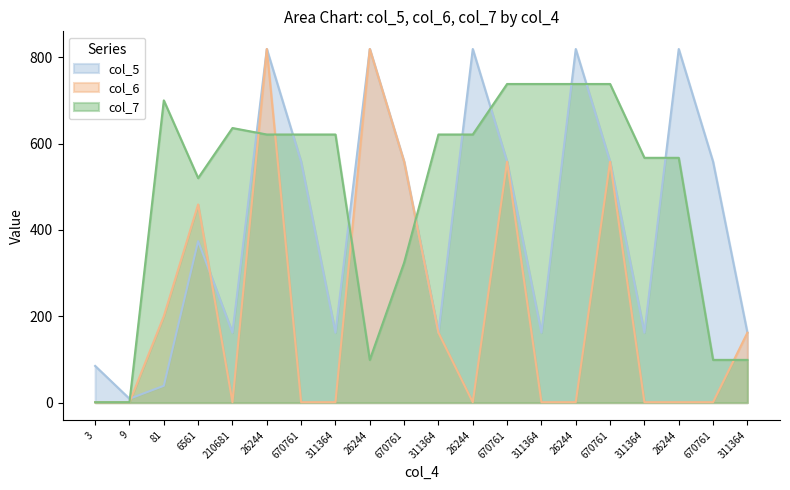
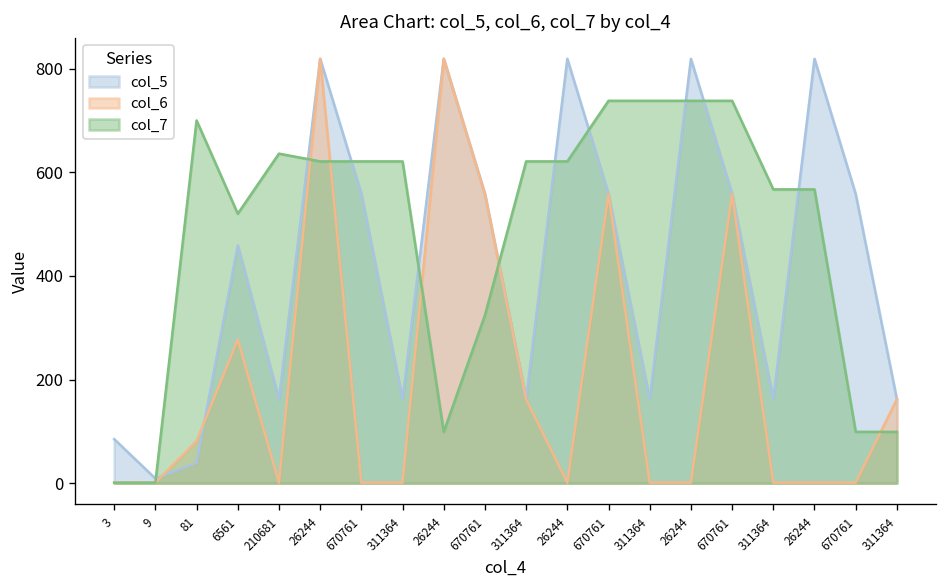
  {
    "col_5": {
      "3": 90,
      "9": 10,
      "81": 40,
-     "6561": 370,
+     "6561": 460,
      "210681": 160
    },
    "col_6": {
-     "81": 200,
-     "6561": 460,
+     "81": 80,
+     "6561": 280,
      "210681": 0
    },
    "col_7": {
      "81": 700,
      "6561": 520,
      "210681": 640
    }
  }
